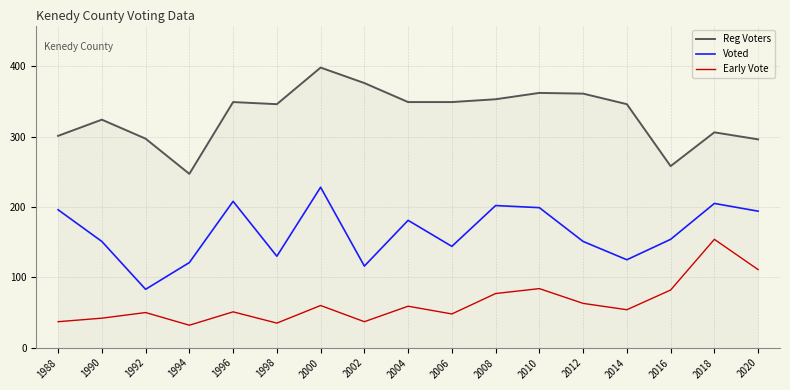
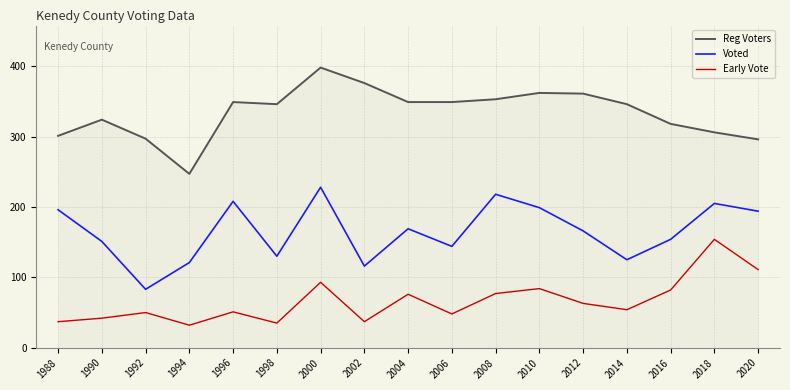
  {
    "Reg Voters": {
      "1988": 300,
      "1990": 320,
      "1992": 300,
      "1994": 250,
      "1996": 350,
      "1998": 350,
      "2000": 400,
      "2002": 380,
      "2004": 350,
      "2006": 350,
      "2008": 350,
      "2010": 360,
      "2012": 360,
      "2014": 350,
-     "2016": 260,
+     "2016": 320,
      "2018": 310,
      "2020": 300
    },
    "Voted": {
      "1988": 200,
      "1990": 150,
      "1992": 80,
      "1994": 120,
      "1996": 210,
      "1998": 130,
      "2000": 230,
      "2002": 120,
-     "2004": 180,
+     "2004": 170,
      "2006": 140,
-     "2008": 200,
+     "2008": 220,
      "2010": 200,
-     "2012": 150,
+     "2012": 170,
      "2014": 130,
      "2016": 150,
      "2018": 210,
      "2020": 190
    },
    "Early Vote": {
      "1988": 40,
      "1990": 40,
      "1992": 50,
      "1994": 30,
      "1996": 50,
      "1998": 40,
-     "2000": 60,
+     "2000": 90,
      "2002": 40,
-     "2004": 60,
+     "2004": 80,
      "2006": 50,
      "2008": 80,
      "2010": 80,
      "2012": 60,
      "2014": 50,
      "2016": 80,
      "2018": 150,
      "2020": 110
    }
  }
